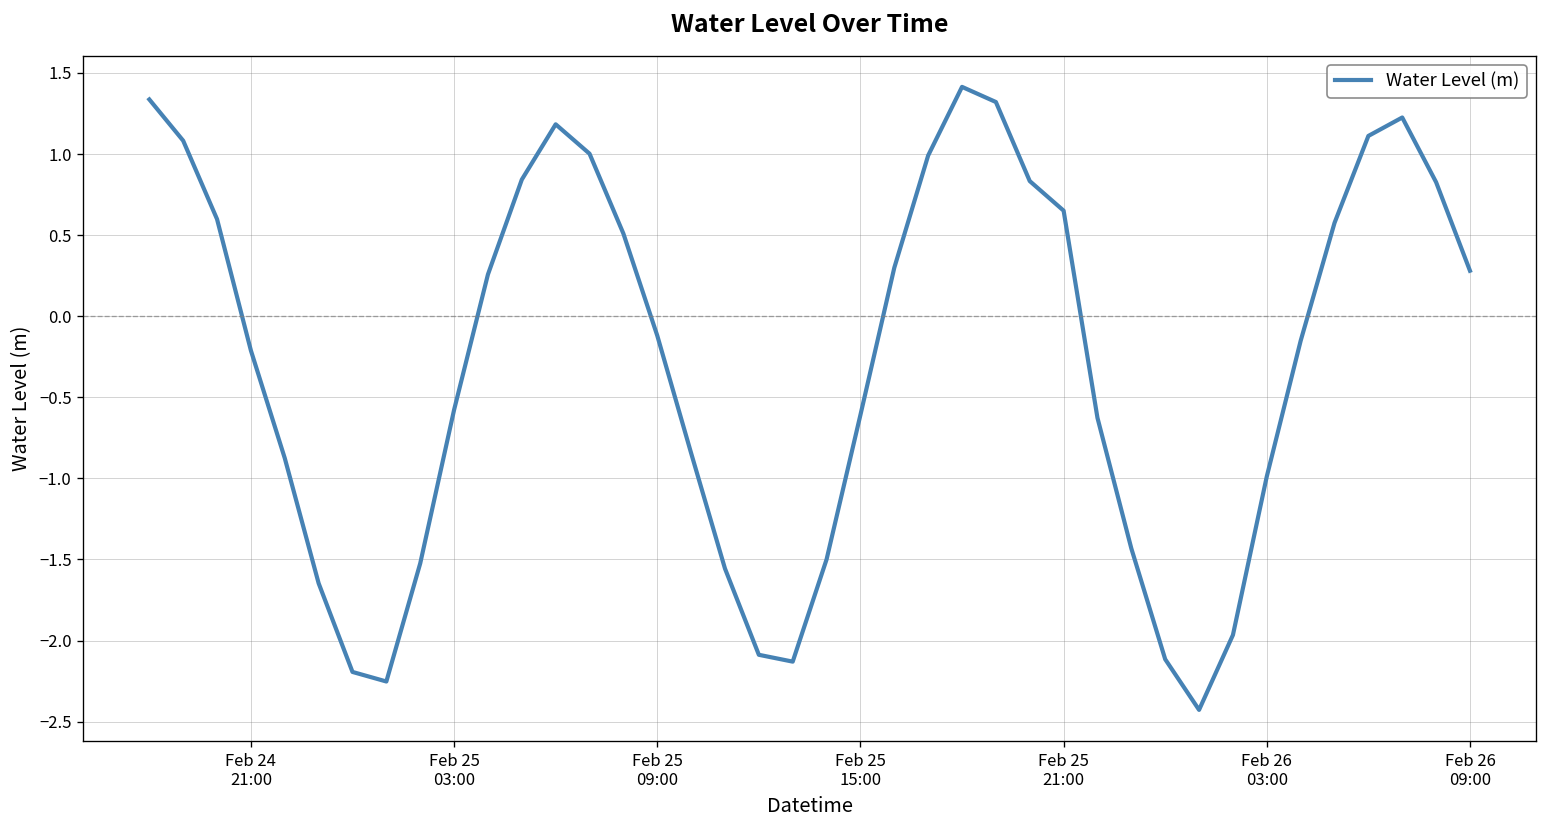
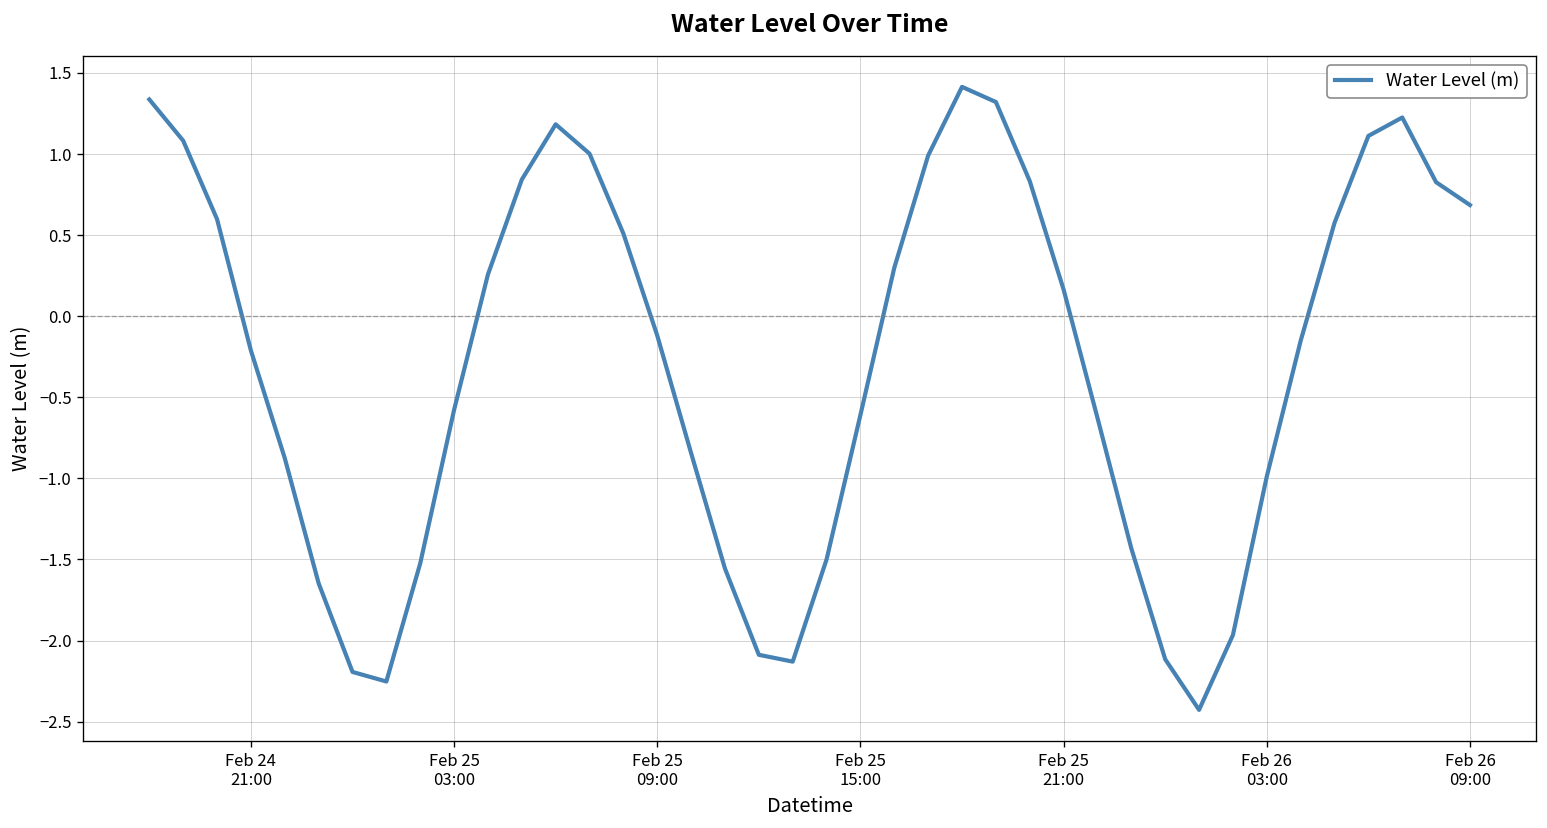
  {
    "Feb 24 21:00": -0.21,
    "Feb 25 03:00": -0.58,
    "Feb 25 09:00": -0.12,
    "Feb 25 15:00": -0.61,
-   "Feb 25 21:00": 0.65,
+   "Feb 25 21:00": 0.16,
    "Feb 26 03:00": -0.99,
-   "Feb 26 09:00": 0.28
+   "Feb 26 09:00": 0.69
  }
